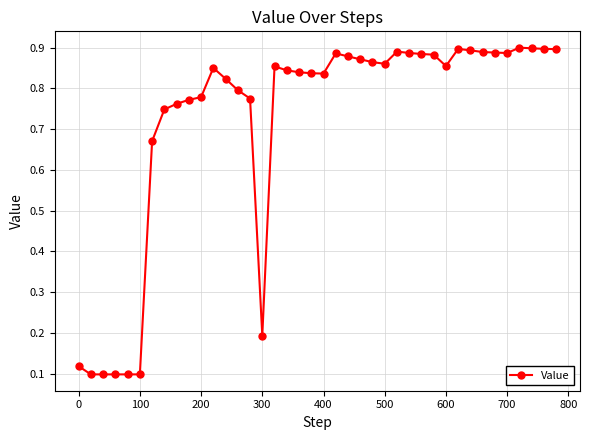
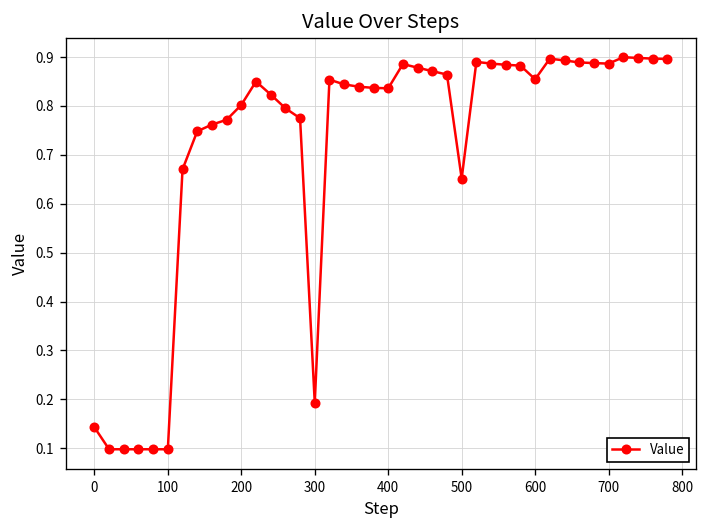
  {
-   "0": 0.12,
+   "0": 0.14,
    "100": 0.10,
-   "200": 0.78,
+   "200": 0.80,
    "300": 0.19,
    "400": 0.84,
-   "500": 0.86,
+   "500": 0.65,
    "600": 0.85,
    "700": 0.89
  }
